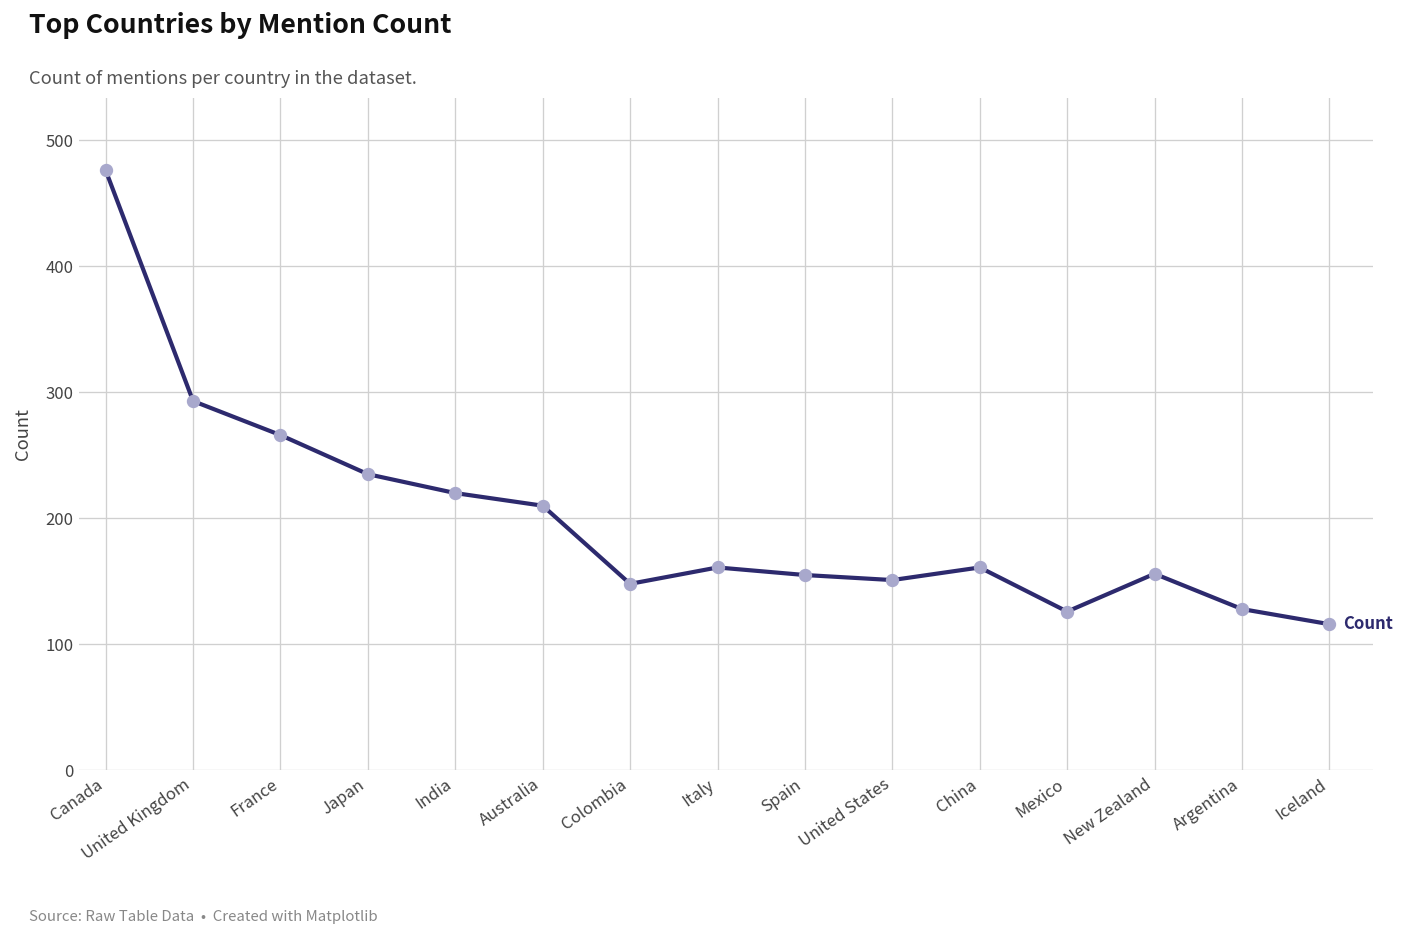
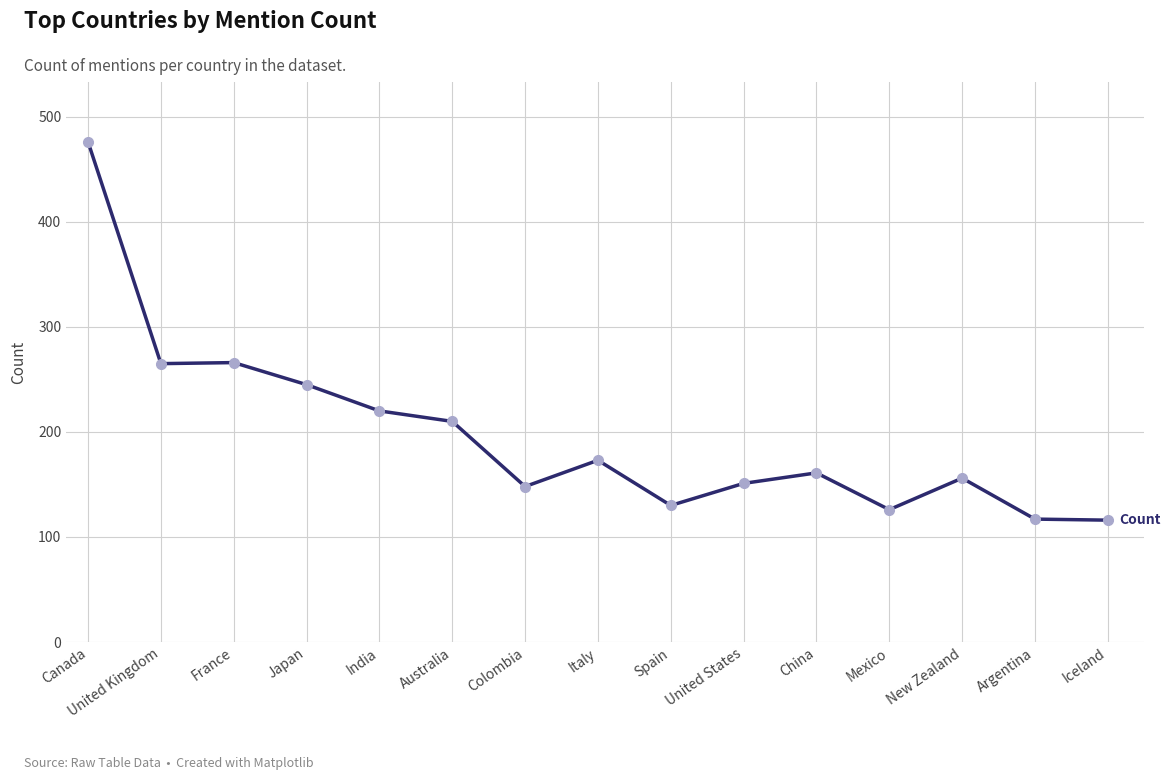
  {
    "Canada": 476,
-   "United Kingdom": 293,
+   "United Kingdom": 265,
    "France": 266,
-   "Japan": 235,
+   "Japan": 245,
    "India": 220,
    "Australia": 210,
    "Colombia": 148,
-   "Italy": 161,
-   "Spain": 155,
+   "Italy": 173,
+   "Spain": 130,
    "United States": 151,
    "China": 161,
    "Mexico": 126,
    "New Zealand": 156,
-   "Argentina": 128,
+   "Argentina": 117,
    "Iceland": 116
  }
